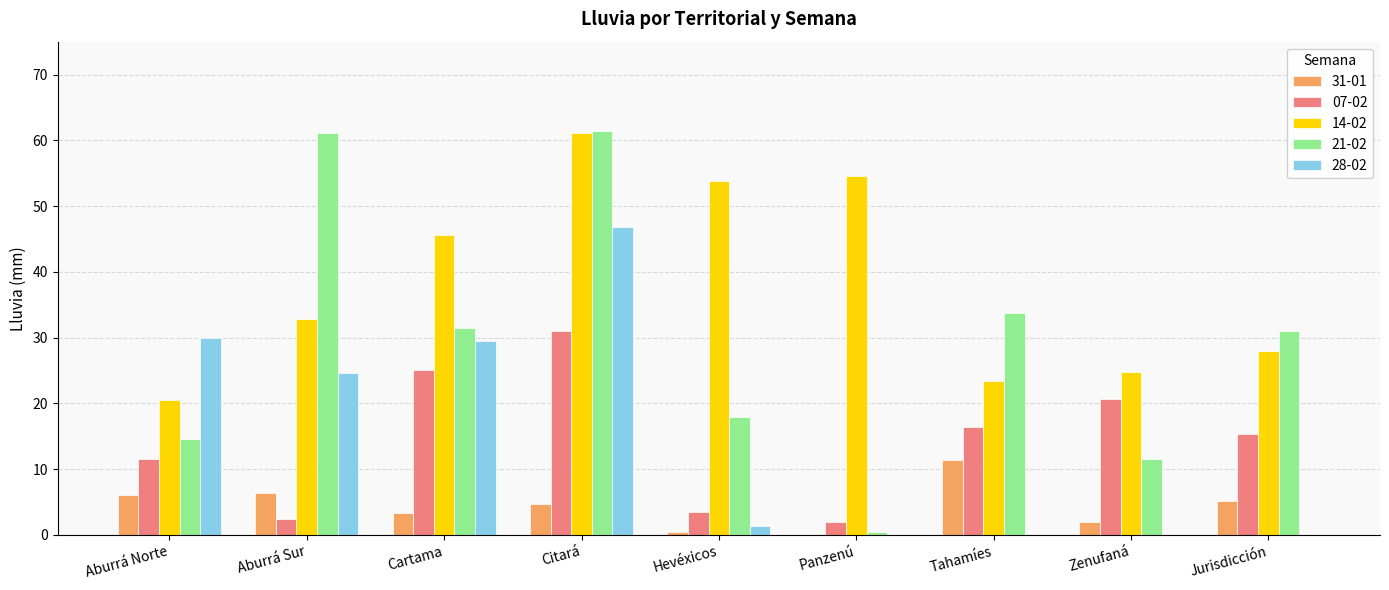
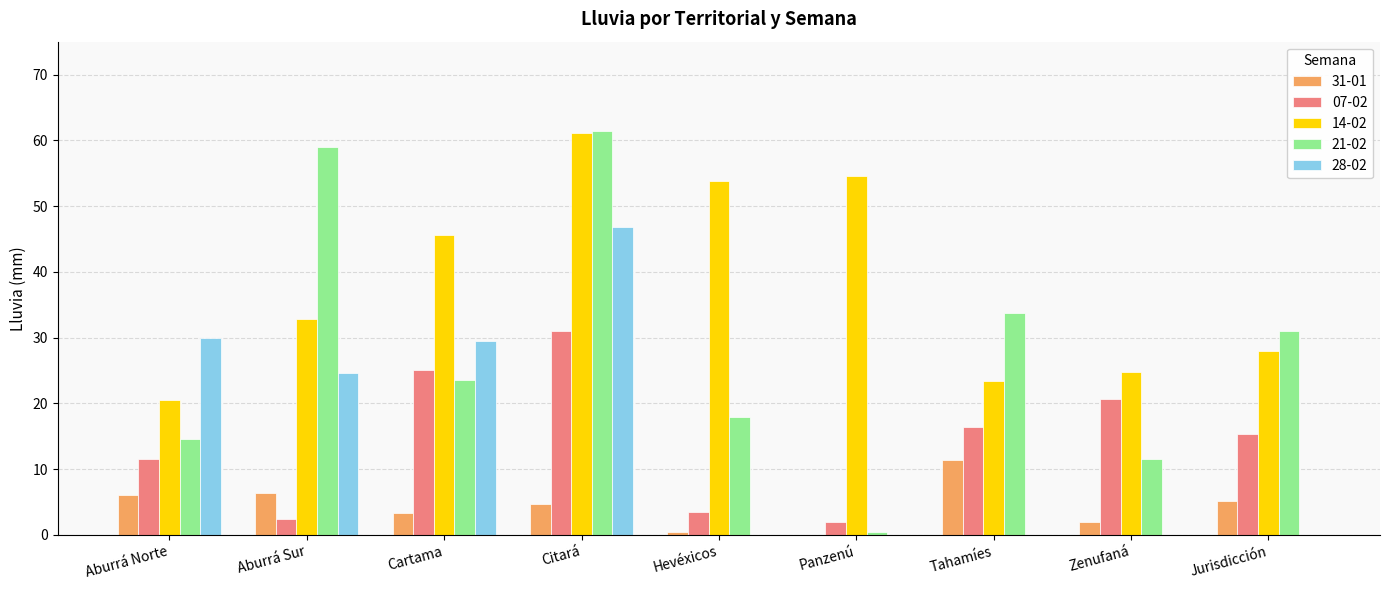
  {
    "14-02": {
      "Aburrá Norte": 21,
      "Aburrá Sur": 33,
      "Cartama": 46,
      "Citará": 61,
      "Hevéxicos": 54,
      "Panzenú": 55,
      "Tahamíes": 23,
      "Zenufaná": 25,
      "Jurisdicción": 28
    },
    "21-02": {
      "Aburrá Norte": 15,
-     "Aburrá Sur": 61,
-     "Cartama": 32,
+     "Aburrá Sur": 59,
+     "Cartama": 24,
      "Citará": 61,
      "Hevéxicos": 18,
      "Panzenú": 0,
      "Tahamíes": 34,
      "Zenufaná": 12,
      "Jurisdicción": 31
    },
    "28-02": {
      "Aburrá Norte": 30,
      "Aburrá Sur": 25,
      "Cartama": 29,
      "Citará": 47,
-     "Hevéxicos": 1,
+     "Hevéxicos": 0,
      "Panzenú": 0,
      "Tahamíes": 0,
      "Zenufaná": 0,
      "Jurisdicción": 0
    }
  }
